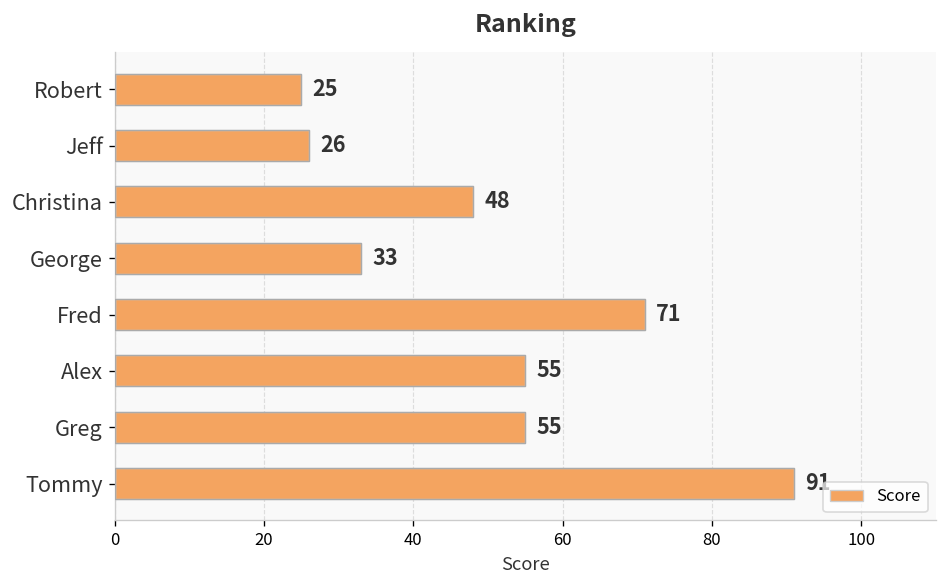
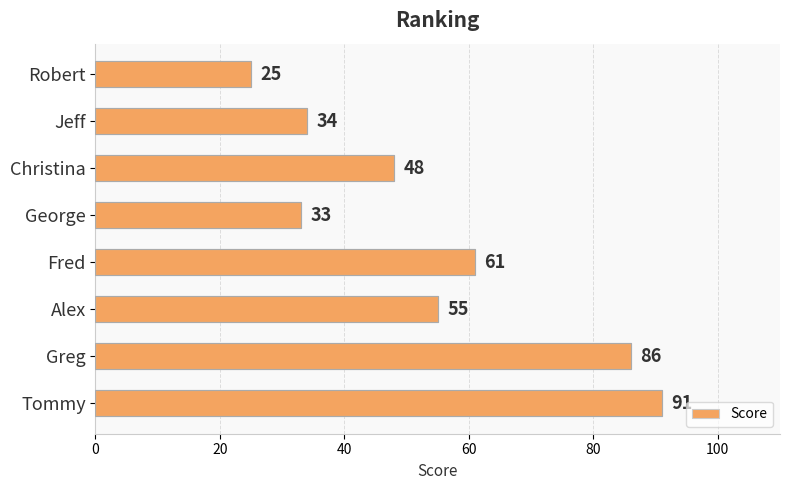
  {
    "Robert": 25,
-   "Jeff": 26,
+   "Jeff": 34,
    "Christina": 48,
    "George": 33,
-   "Fred": 71,
+   "Fred": 61,
    "Alex": 55,
-   "Greg": 55
+   "Greg": 86
  }
